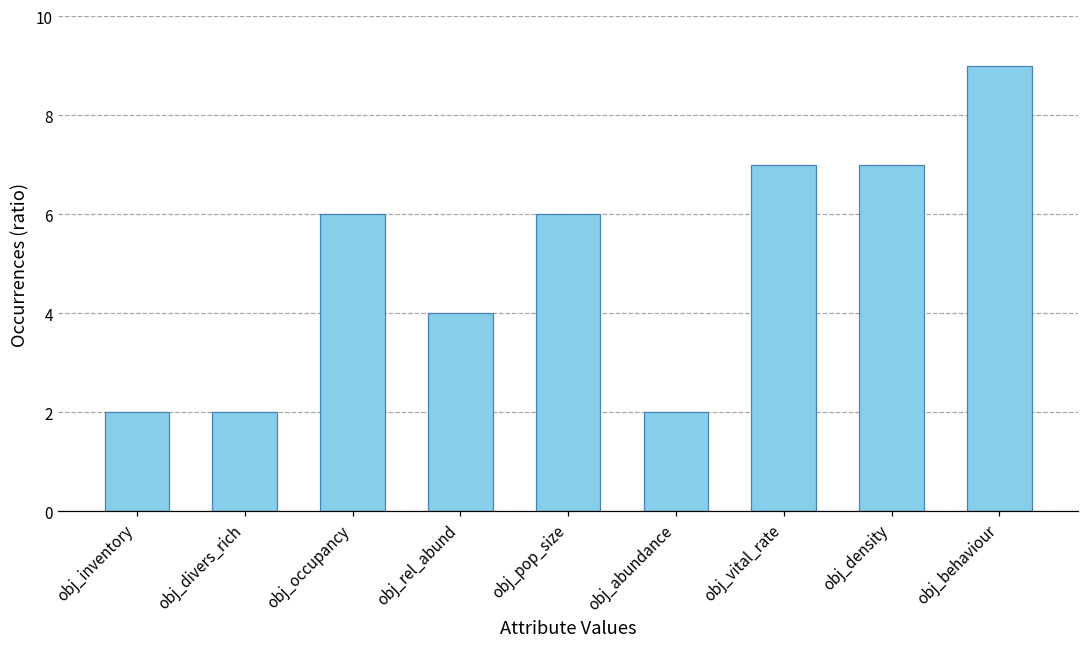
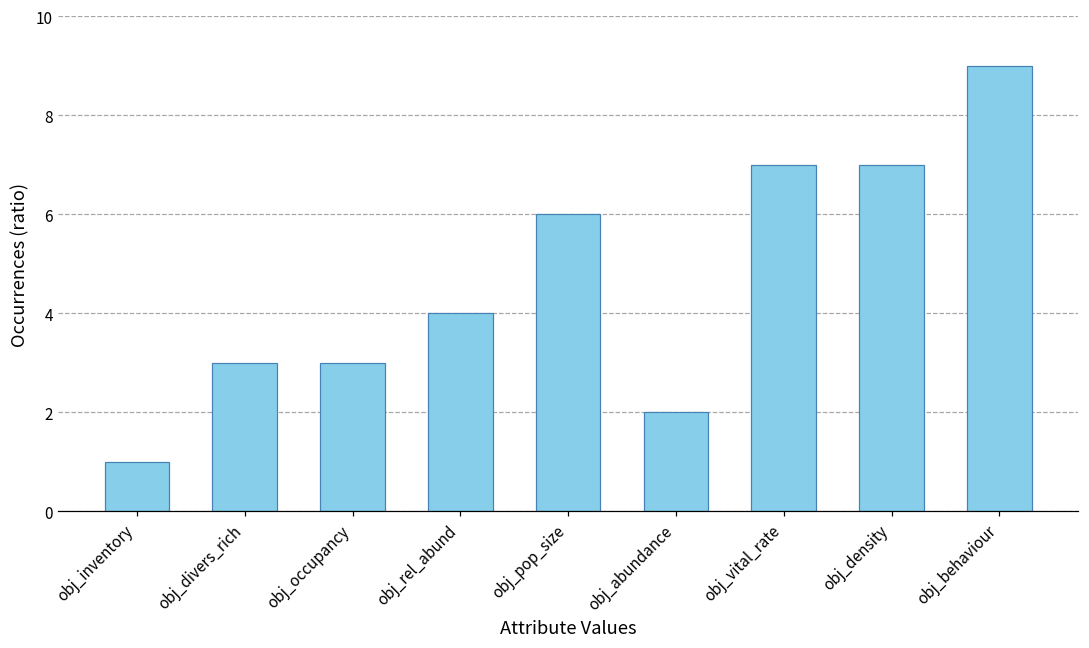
  {
-   "obj_inventory": 2,
-   "obj_divers_rich": 2,
-   "obj_occupancy": 6,
+   "obj_inventory": 1,
+   "obj_divers_rich": 3,
+   "obj_occupancy": 3,
    "obj_rel_abund": 4,
    "obj_pop_size": 6,
    "obj_abundance": 2,
    "obj_vital_rate": 7,
    "obj_density": 7,
    "obj_behaviour": 9
  }
